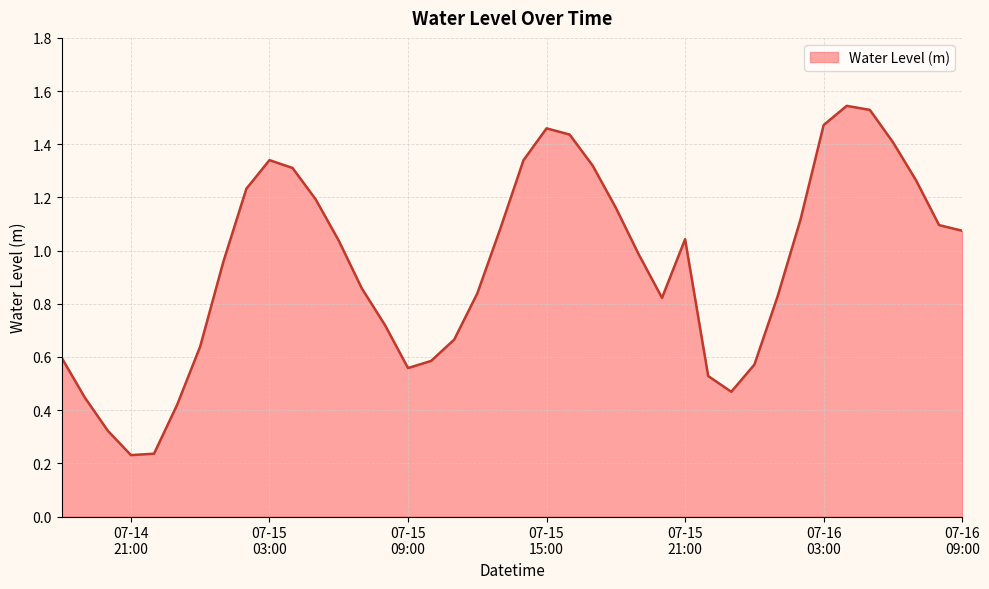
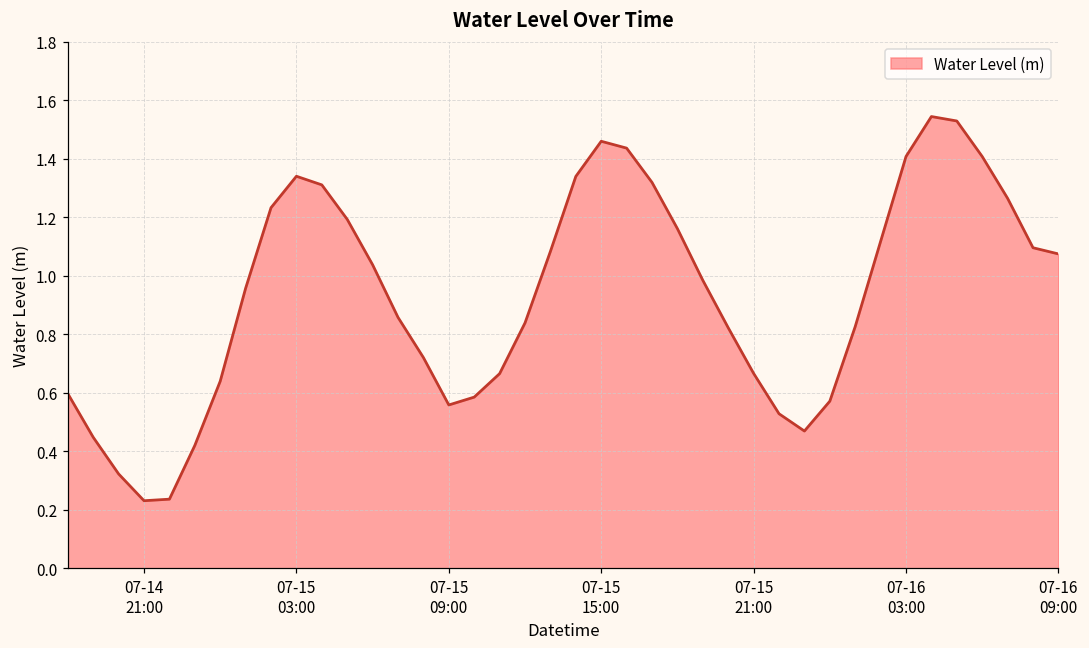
  {
    "07-14 21:00": 0.23,
    "07-15 03:00": 1.34,
    "07-15 09:00": 0.56,
    "07-15 15:00": 1.46,
-   "07-15 21:00": 1.04,
-   "07-16 03:00": 1.47,
+   "07-15 21:00": 0.67,
+   "07-16 03:00": 1.41,
    "07-16 09:00": 1.07
  }
